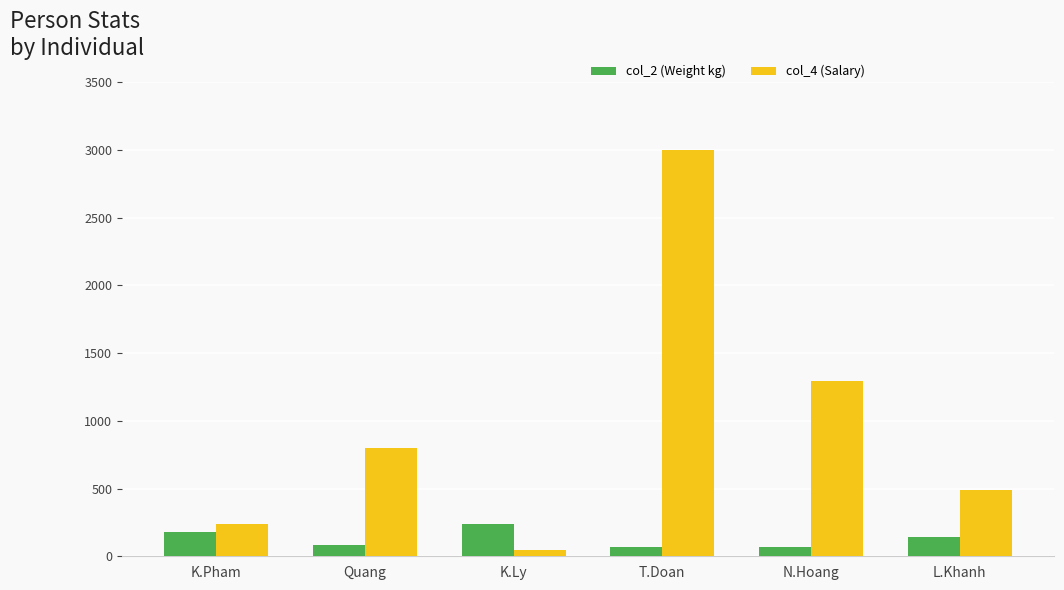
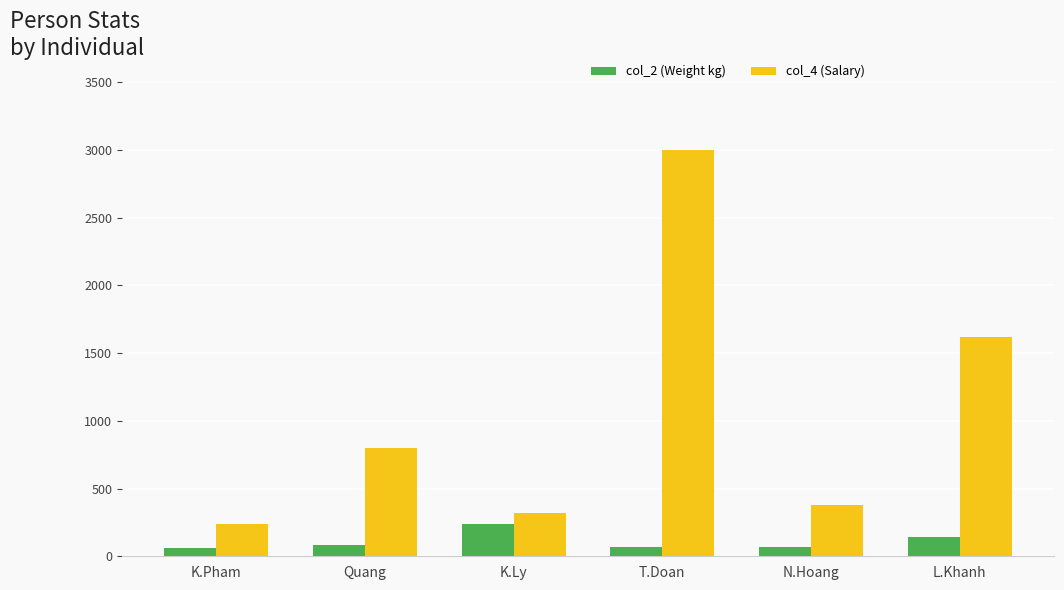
  {
    "col_2 (Weight kg)": {
-     "K.Pham": 180,
+     "K.Pham": 60,
      "Quang": 80,
      "K.Ly": 240,
      "T.Doan": 70,
      "N.Hoang": 70,
      "L.Khanh": 140
    },
    "col_4 (Salary)": {
      "K.Pham": 240,
      "Quang": 800,
-     "K.Ly": 40,
+     "K.Ly": 320,
      "T.Doan": 3000,
-     "N.Hoang": 1300,
-     "L.Khanh": 490
+     "N.Hoang": 380,
+     "L.Khanh": 1620
    }
  }
